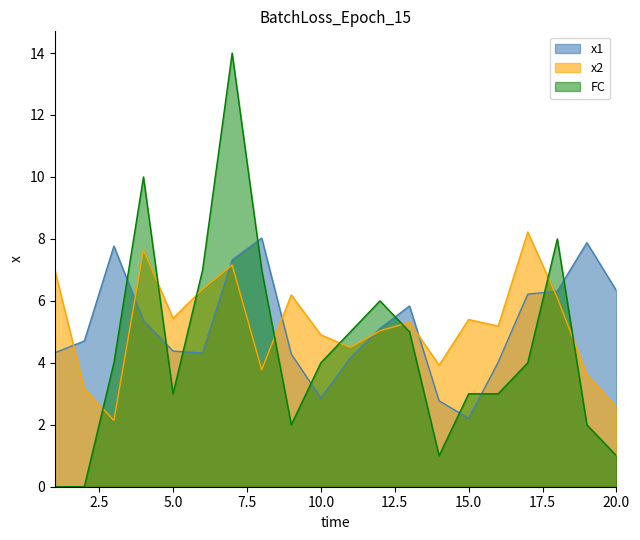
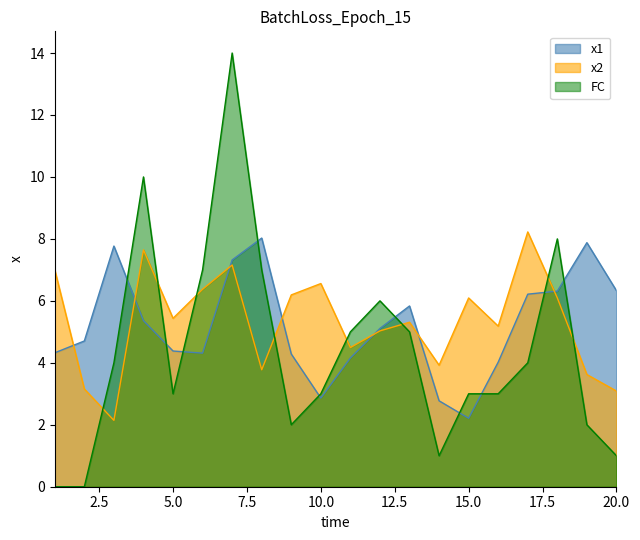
  {
    "x1": {
      "5.0": 4.4,
      "10.0": 2.9,
      "15.0": 2.2,
      "20.0": 6.3
    },
    "x2": {
      "5.0": 5.4,
-     "10.0": 4.9,
-     "15.0": 5.4,
-     "20.0": 2.6
+     "10.0": 6.6,
+     "15.0": 6.1,
+     "20.0": 3.1
    },
    "FC": {
      "5.0": 3,
-     "10.0": 4,
+     "10.0": 3,
      "15.0": 3,
      "20.0": 1
    }
  }
